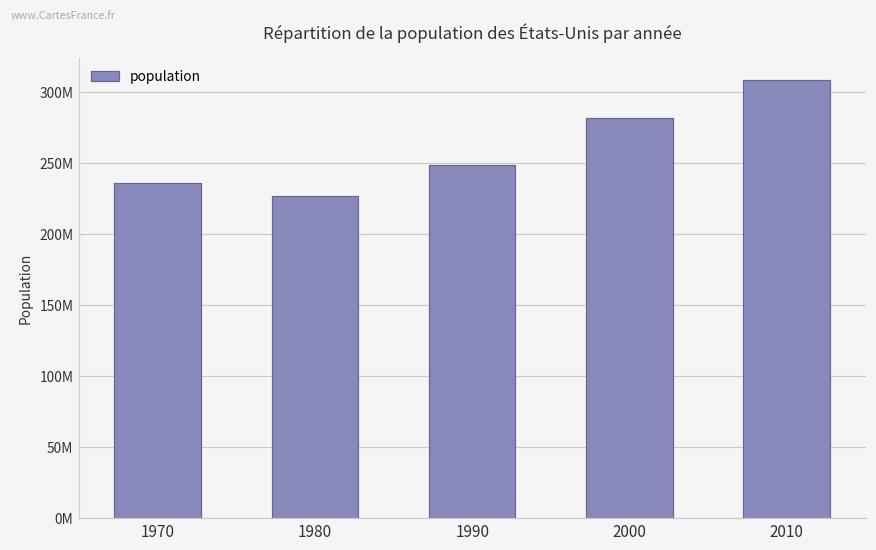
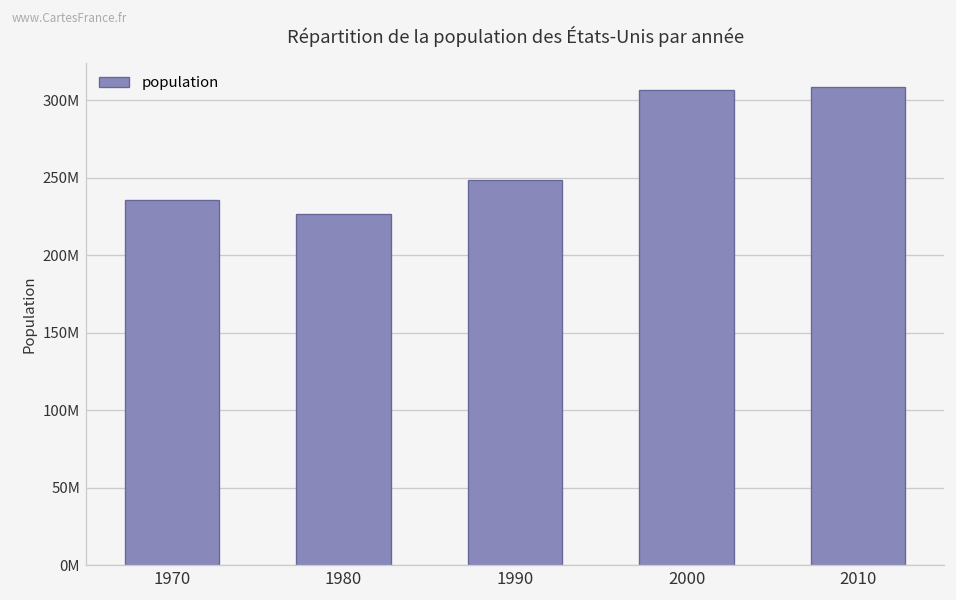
  {
    "1970": 236000000,
    "1980": 227000000,
    "1990": 249000000,
-   "2000": 281000000,
+   "2000": 307000000,
    "2010": 309000000
  }
